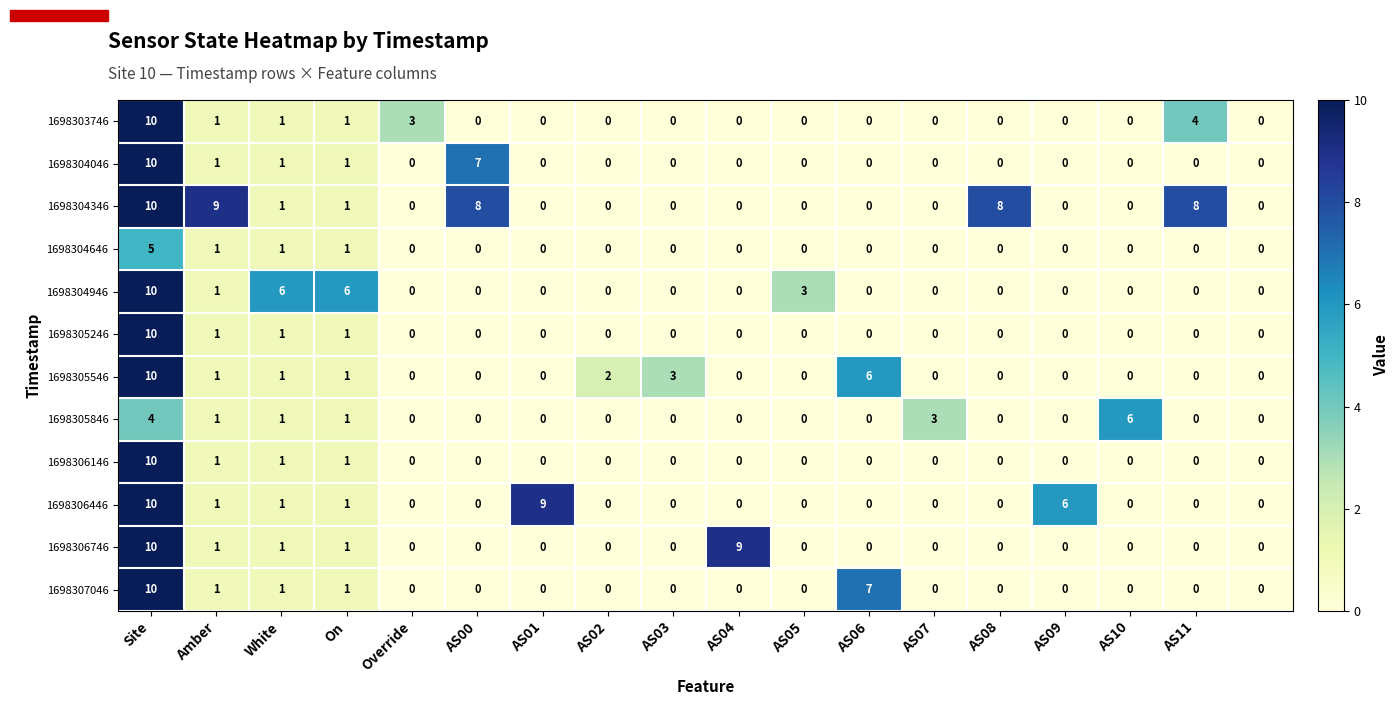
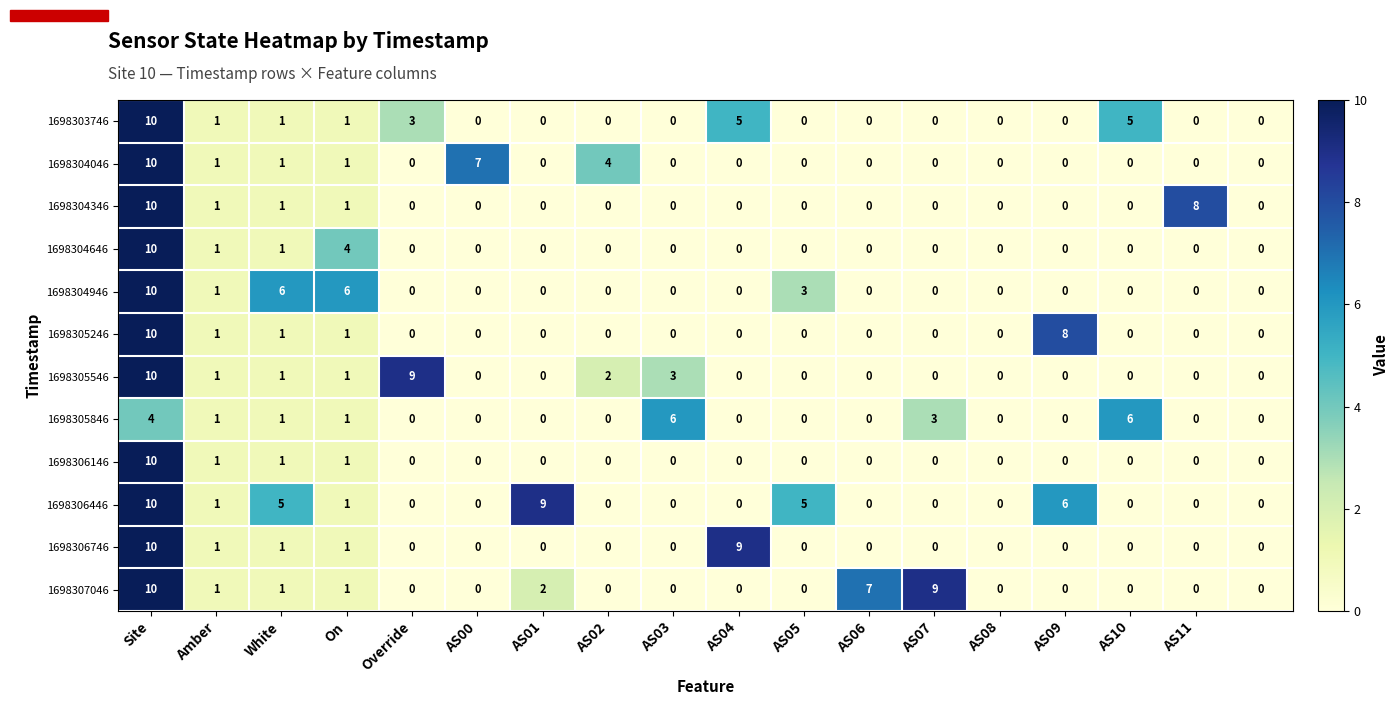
  {
    "1698303746": {
      "Site": 10,
      "Amber": 1,
      "White": 1,
      "On": 1,
      "Override": 3,
      "AS00": 0,
      "AS01": 0,
      "AS02": 0,
      "AS03": 0,
-     "AS04": 0,
+     "AS04": 5,
      "AS05": 0,
      "AS06": 0,
      "AS07": 0,
      "AS08": 0,
      "AS09": 0,
-     "AS10": 0,
-     "AS11": 4
+     "AS10": 5,
+     "AS11": 0
    },
    "1698304046": {
      "Site": 10,
      "Amber": 1,
      "White": 1,
      "On": 1,
      "Override": 0,
      "AS00": 7,
      "AS01": 0,
-     "AS02": 0,
+     "AS02": 4,
      "AS03": 0,
      "AS04": 0,
      "AS05": 0,
      "AS06": 0,
      "AS07": 0,
      "AS08": 0,
      "AS09": 0,
      "AS10": 0,
      "AS11": 0
    },
    "1698304346": {
      "Site": 10,
-     "Amber": 9,
+     "Amber": 1,
      "White": 1,
      "On": 1,
      "Override": 0,
-     "AS00": 8,
+     "AS00": 0,
      "AS01": 0,
      "AS02": 0,
      "AS03": 0,
      "AS04": 0,
      "AS05": 0,
      "AS06": 0,
      "AS07": 0,
-     "AS08": 8,
+     "AS08": 0,
      "AS09": 0,
      "AS10": 0,
      "AS11": 8
    },
    "1698304646": {
-     "Site": 5,
+     "Site": 10,
      "Amber": 1,
      "White": 1,
-     "On": 1,
+     "On": 4,
      "Override": 0,
      "AS00": 0,
      "AS01": 0,
      "AS02": 0,
      "AS03": 0,
      "AS04": 0,
      "AS05": 0,
      "AS06": 0,
      "AS07": 0,
      "AS08": 0,
      "AS09": 0,
      "AS10": 0,
      "AS11": 0
    },
    "1698305246": {
      "Site": 10,
      "Amber": 1,
      "White": 1,
      "On": 1,
      "Override": 0,
      "AS00": 0,
      "AS01": 0,
      "AS02": 0,
      "AS03": 0,
      "AS04": 0,
      "AS05": 0,
      "AS06": 0,
      "AS07": 0,
      "AS08": 0,
-     "AS09": 0,
+     "AS09": 8,
      "AS10": 0,
      "AS11": 0
    },
    "1698305546": {
      "Site": 10,
      "Amber": 1,
      "White": 1,
      "On": 1,
-     "Override": 0,
+     "Override": 9,
      "AS00": 0,
      "AS01": 0,
      "AS02": 2,
      "AS03": 3,
      "AS04": 0,
      "AS05": 0,
-     "AS06": 6,
+     "AS06": 0,
      "AS07": 0,
      "AS08": 0,
      "AS09": 0,
      "AS10": 0,
      "AS11": 0
    },
    "1698305846": {
      "Site": 4,
      "Amber": 1,
      "White": 1,
      "On": 1,
      "Override": 0,
      "AS00": 0,
      "AS01": 0,
      "AS02": 0,
-     "AS03": 0,
+     "AS03": 6,
      "AS04": 0,
      "AS05": 0,
      "AS06": 0,
      "AS07": 3,
      "AS08": 0,
      "AS09": 0,
      "AS10": 6,
      "AS11": 0
    },
    "1698306446": {
      "Site": 10,
      "Amber": 1,
-     "White": 1,
+     "White": 5,
      "On": 1,
      "Override": 0,
      "AS00": 0,
      "AS01": 9,
      "AS02": 0,
      "AS03": 0,
      "AS04": 0,
-     "AS05": 0,
+     "AS05": 5,
      "AS06": 0,
      "AS07": 0,
      "AS08": 0,
      "AS09": 6,
      "AS10": 0,
      "AS11": 0
    },
    "1698307046": {
      "Site": 10,
      "Amber": 1,
      "White": 1,
      "On": 1,
      "Override": 0,
      "AS00": 0,
-     "AS01": 0,
+     "AS01": 2,
      "AS02": 0,
      "AS03": 0,
      "AS04": 0,
      "AS05": 0,
      "AS06": 7,
-     "AS07": 0,
+     "AS07": 9,
      "AS08": 0,
      "AS09": 0,
      "AS10": 0,
      "AS11": 0
    }
  }
